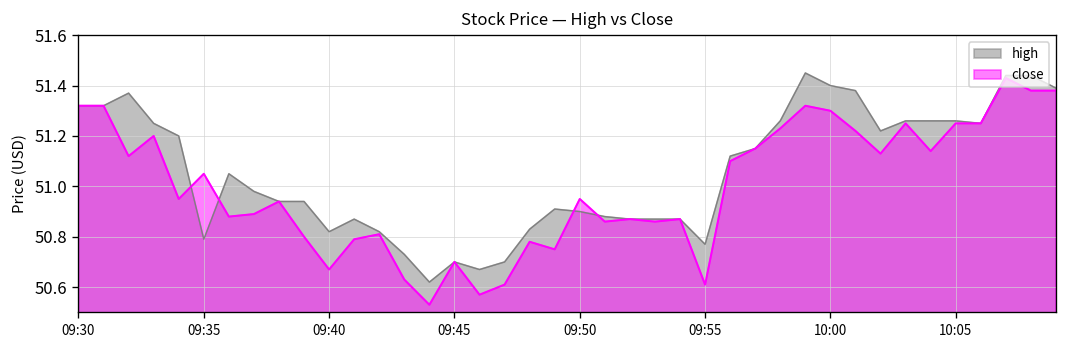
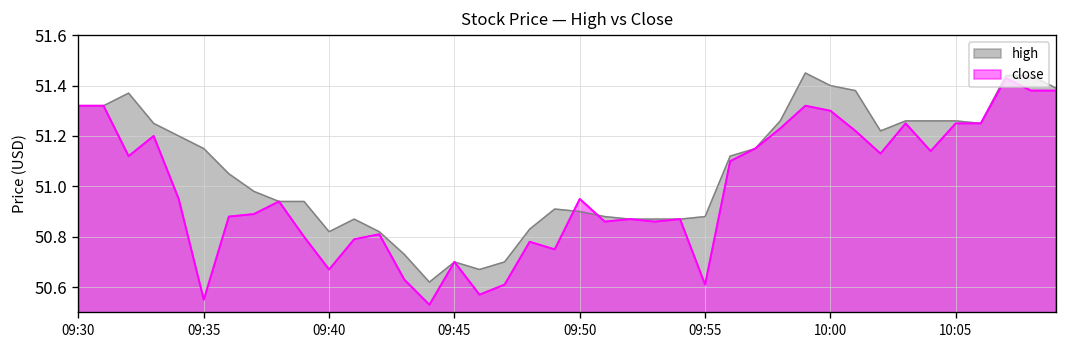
  {
    "high": {
-     "09:35": 50.79,
+     "09:35": 51.15,
      "09:40": 50.82,
      "09:50": 50.90,
-     "09:55": 50.77,
+     "09:55": 50.88,
      "10:00": 51.40
    },
    "close": {
-     "09:35": 51.05,
+     "09:35": 50.55,
      "09:40": 50.67,
      "09:50": 50.95,
      "09:55": 50.61,
      "10:00": 51.30
    }
  }
